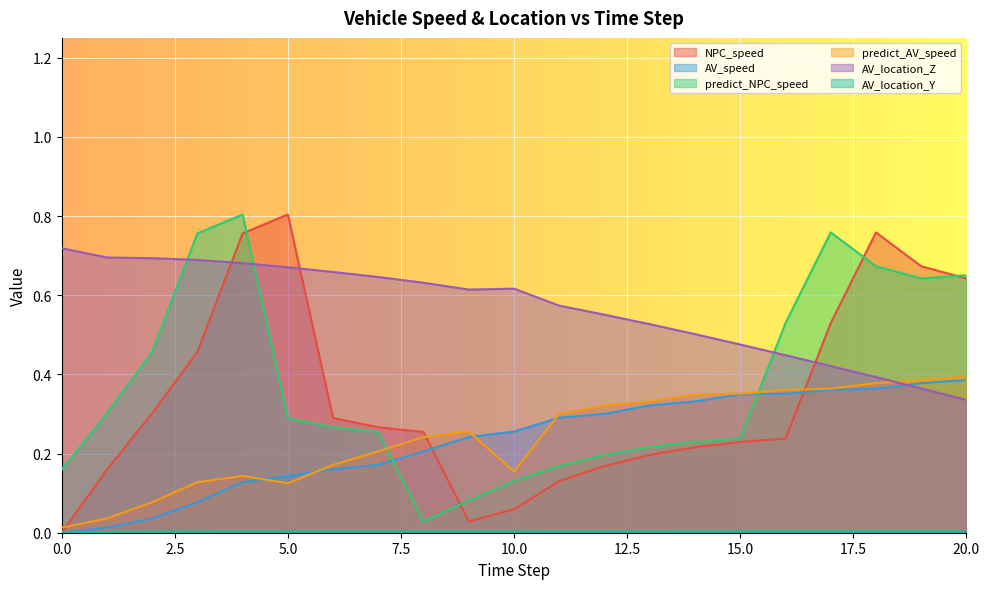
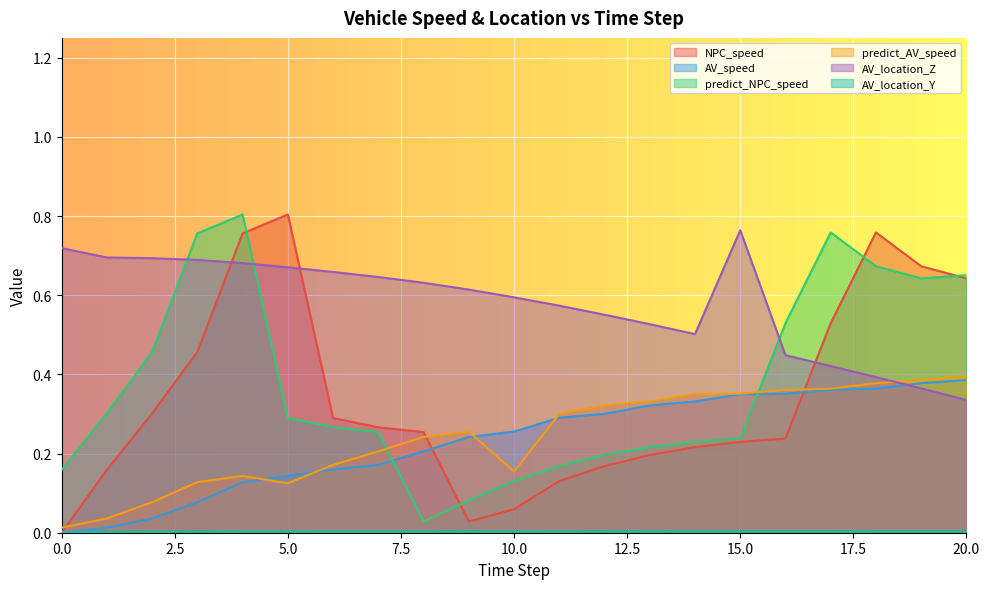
  {
    "NPC_speed": {
      "5.0": 0.80,
      "10.0": 0.06,
      "15.0": 0.23,
      "20.0": 0.64
    },
    "predict_AV_speed": {
      "0.0": 0.01,
      "5.0": 0.12,
      "10.0": 0.15,
      "20.0": 0.39
    },
    "AV_location_Z": {
      "0.0": 0.72,
      "5.0": 0.67,
-     "10.0": 0.62,
-     "15.0": 0.48,
+     "10.0": 0.59,
+     "15.0": 0.76,
      "20.0": 0.34
    }
  }
